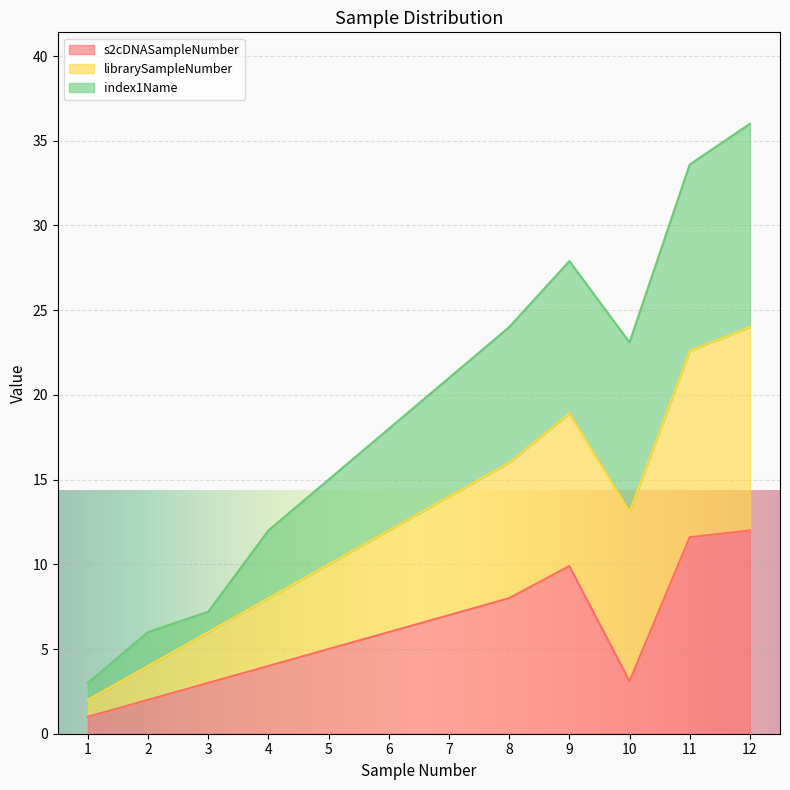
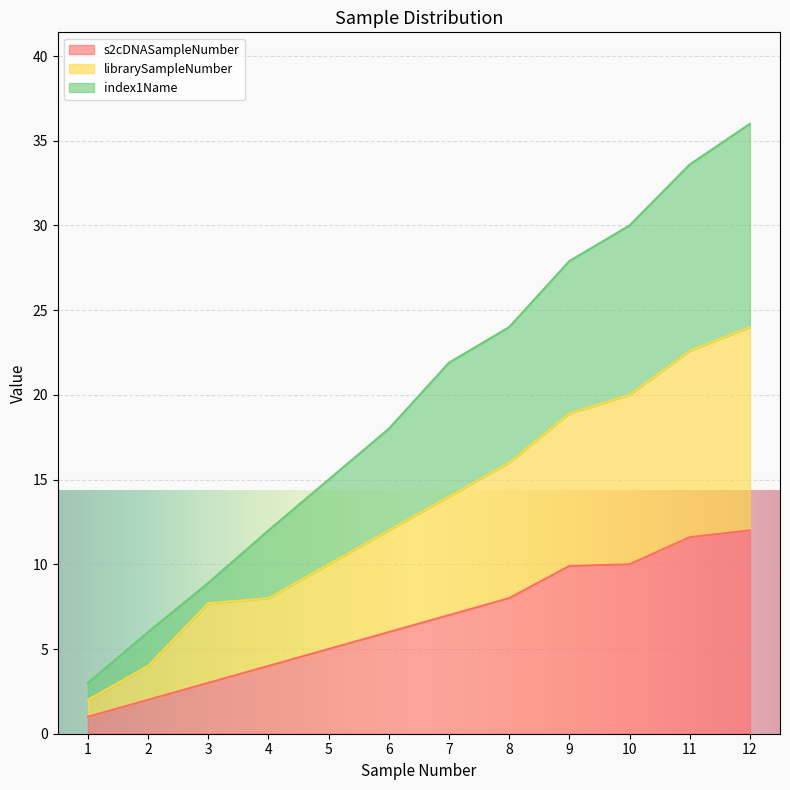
  {
    "s2cDNASampleNumber": {
      "1": 1.0,
      "2": 2.0,
      "3": 3.0,
      "4": 4.0,
      "5": 5.0,
      "6": 6.0,
      "7": 7.0,
      "8": 8.0,
      "9": 9.9,
-     "10": 3.1,
+     "10": 10.0,
      "11": 11.6,
      "12": 12.0
    },
    "librarySampleNumber": {
      "1": 1.0,
      "2": 2.0,
-     "3": 3.0,
+     "3": 4.7,
      "4": 4.0,
      "5": 5.0,
      "6": 6.0,
      "7": 7.0,
      "8": 8.0,
      "9": 9.0,
      "10": 10.0,
      "11": 11.0,
      "12": 12.0
    },
    "index1Name": {
      "1": 1.0,
      "2": 2.0,
      "3": 1.2,
      "4": 4.0,
      "5": 5.0,
      "6": 6.0,
-     "7": 7.0,
+     "7": 7.9,
      "8": 8.0,
      "9": 9.0,
      "10": 10.0,
      "11": 11.0,
      "12": 12.0
    }
  }
